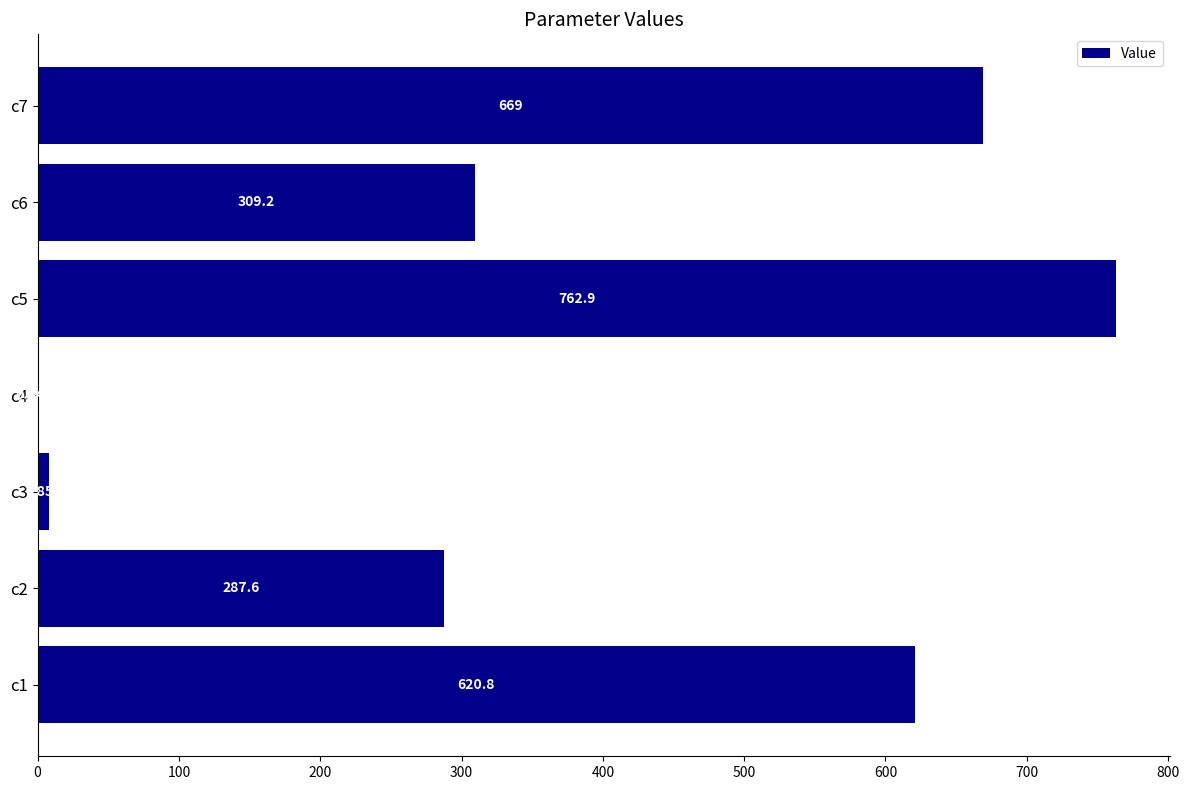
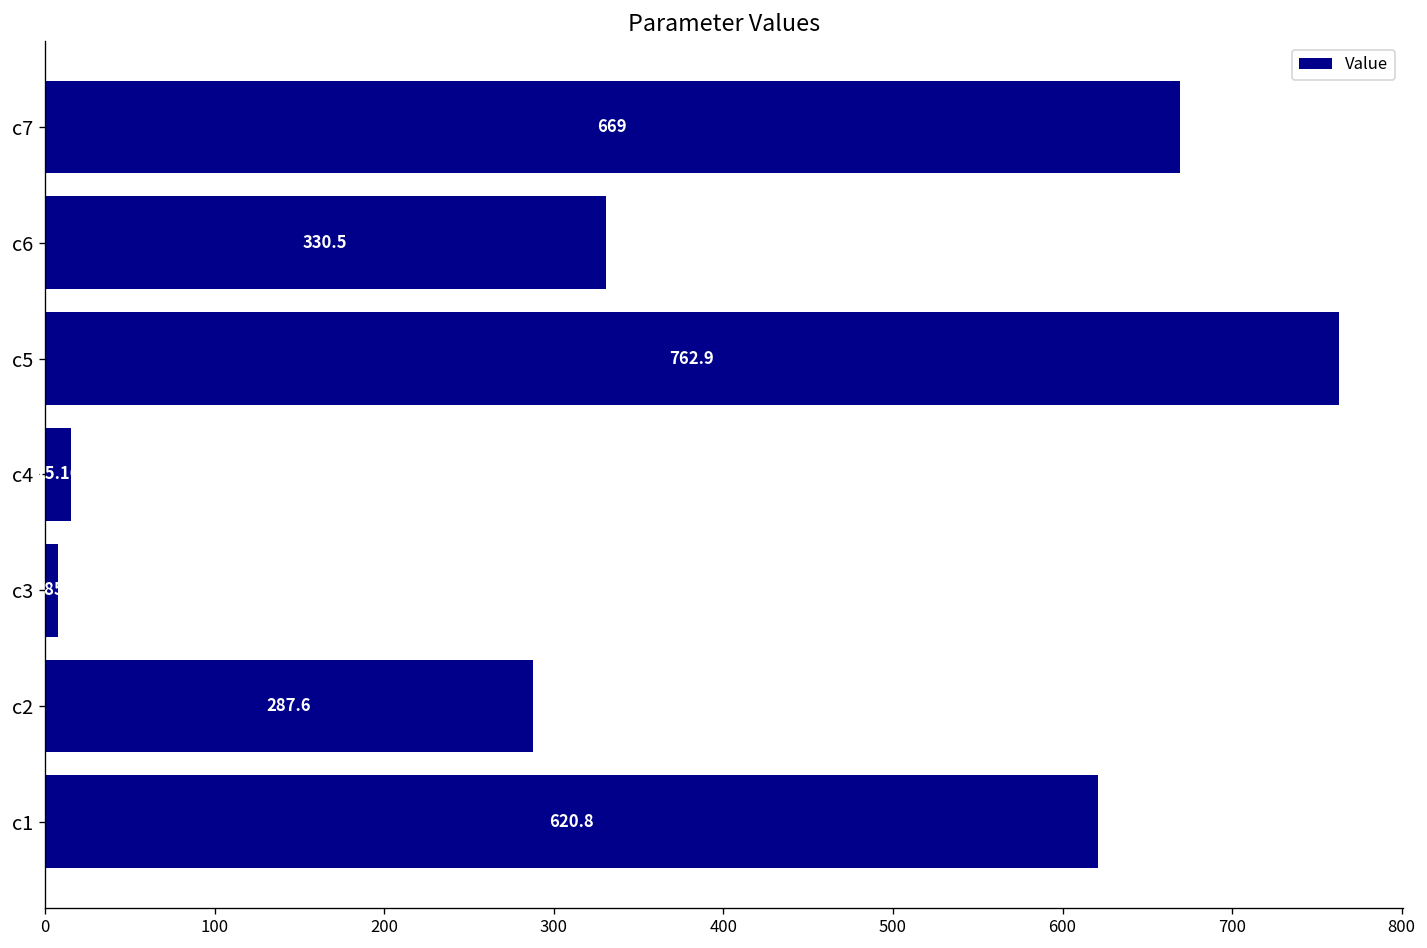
  {
    "c7": 669,
-   "c6": 309.2,
+   "c6": 330.5,
    "c5": 762.9,
-   "c4": 0,
+   "c4": 15,
    "c2": 287.6,
    "c1": 620.8
  }
